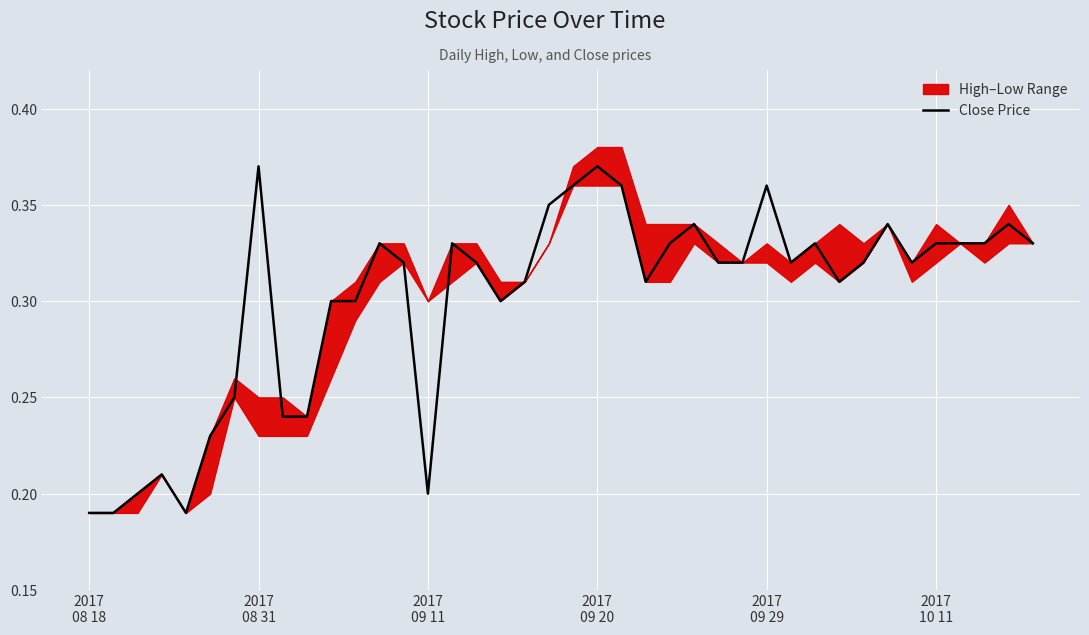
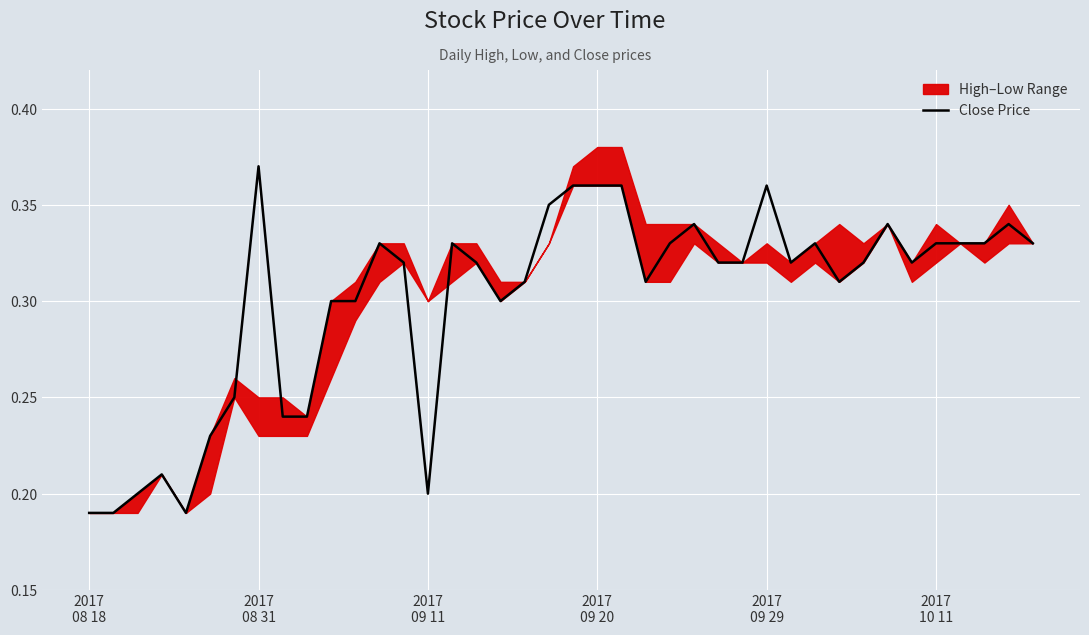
  {
    "Close Price": {
      "2017 08 31": 0.37,
      "2017 09 11": 0.20,
-     "2017 09 20": 0.37,
+     "2017 09 20": 0.36,
      "2017 09 29": 0.36,
      "2017 10 11": 0.33
    }
  }
